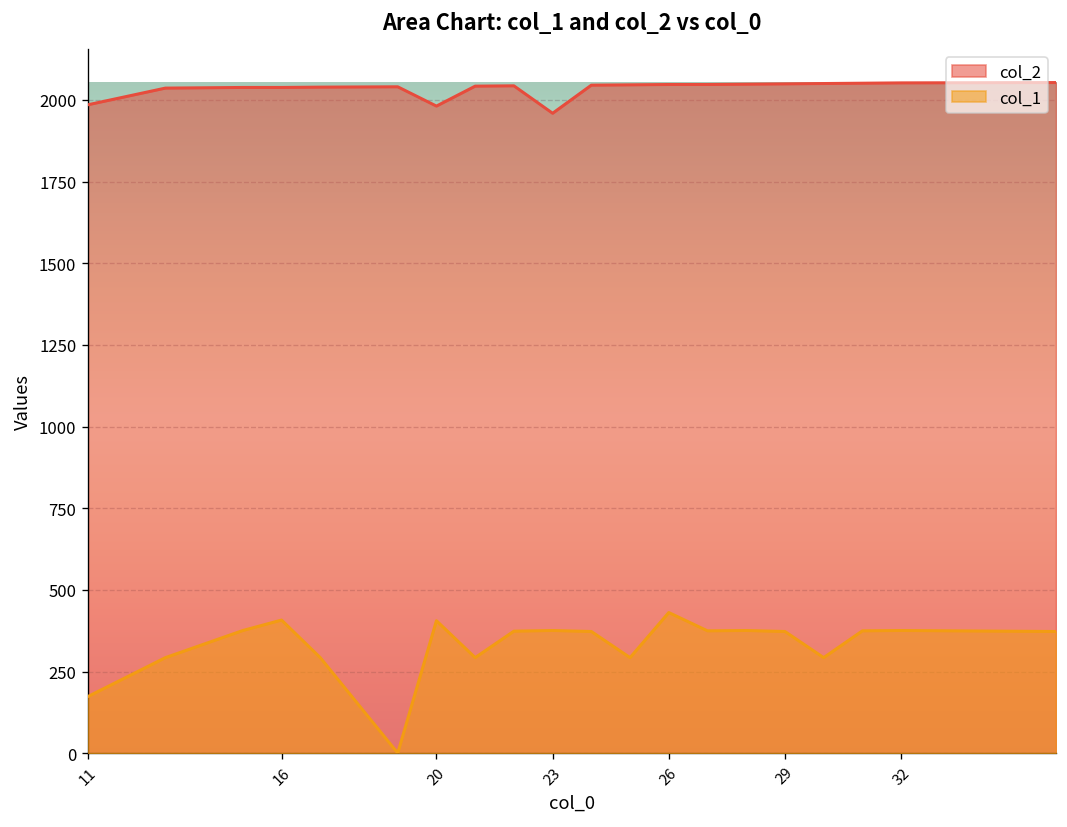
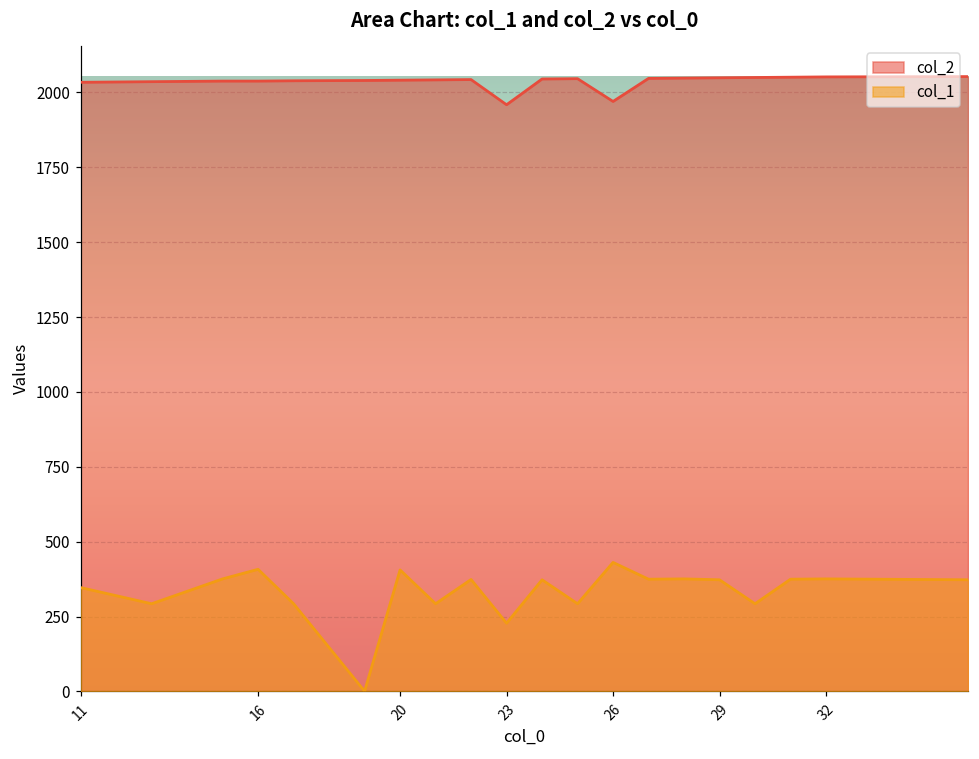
  {
    "col_2": {
-     "11": 1990,
+     "11": 2030,
      "16": 2040,
-     "20": 1980,
+     "20": 2040,
      "23": 1960,
-     "26": 2050,
+     "26": 1970,
      "29": 2050,
      "32": 2050
    },
    "col_1": {
-     "11": 170,
+     "11": 350,
      "16": 410,
      "20": 410,
-     "23": 380,
+     "23": 230,
      "26": 430,
      "29": 370,
      "32": 380
    }
  }
